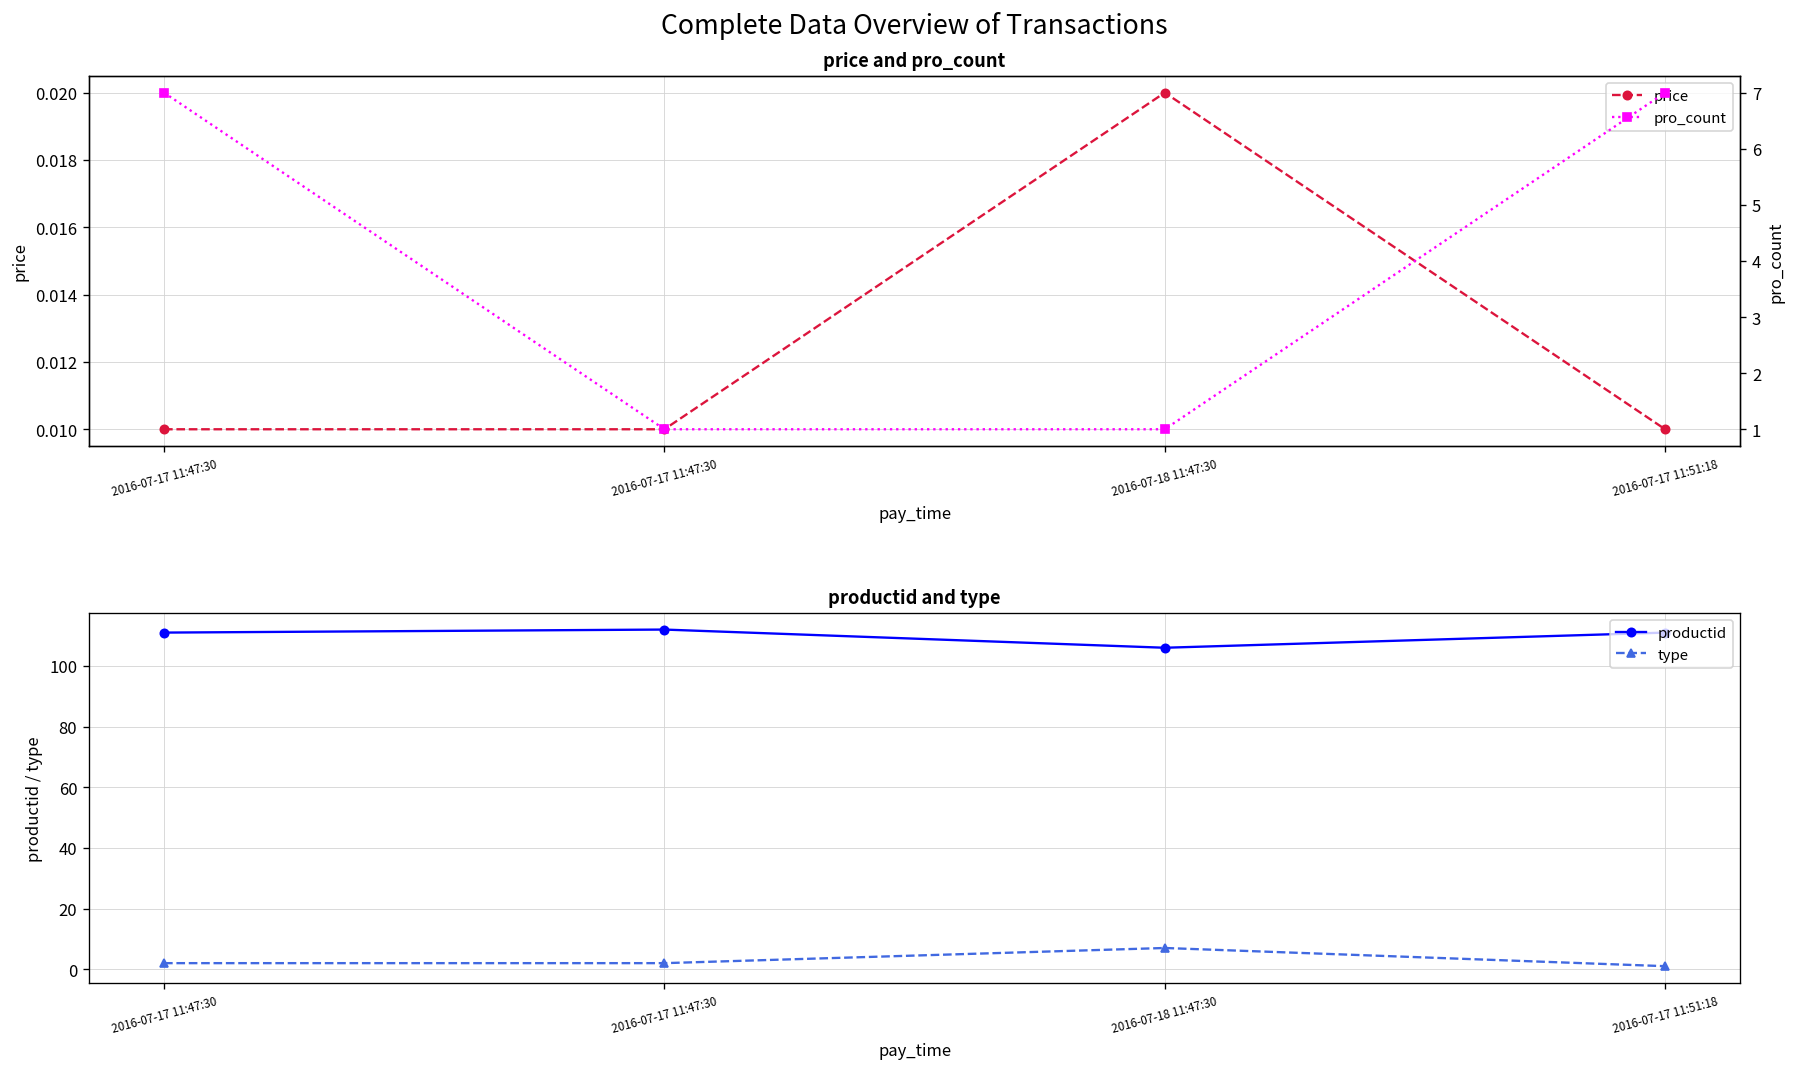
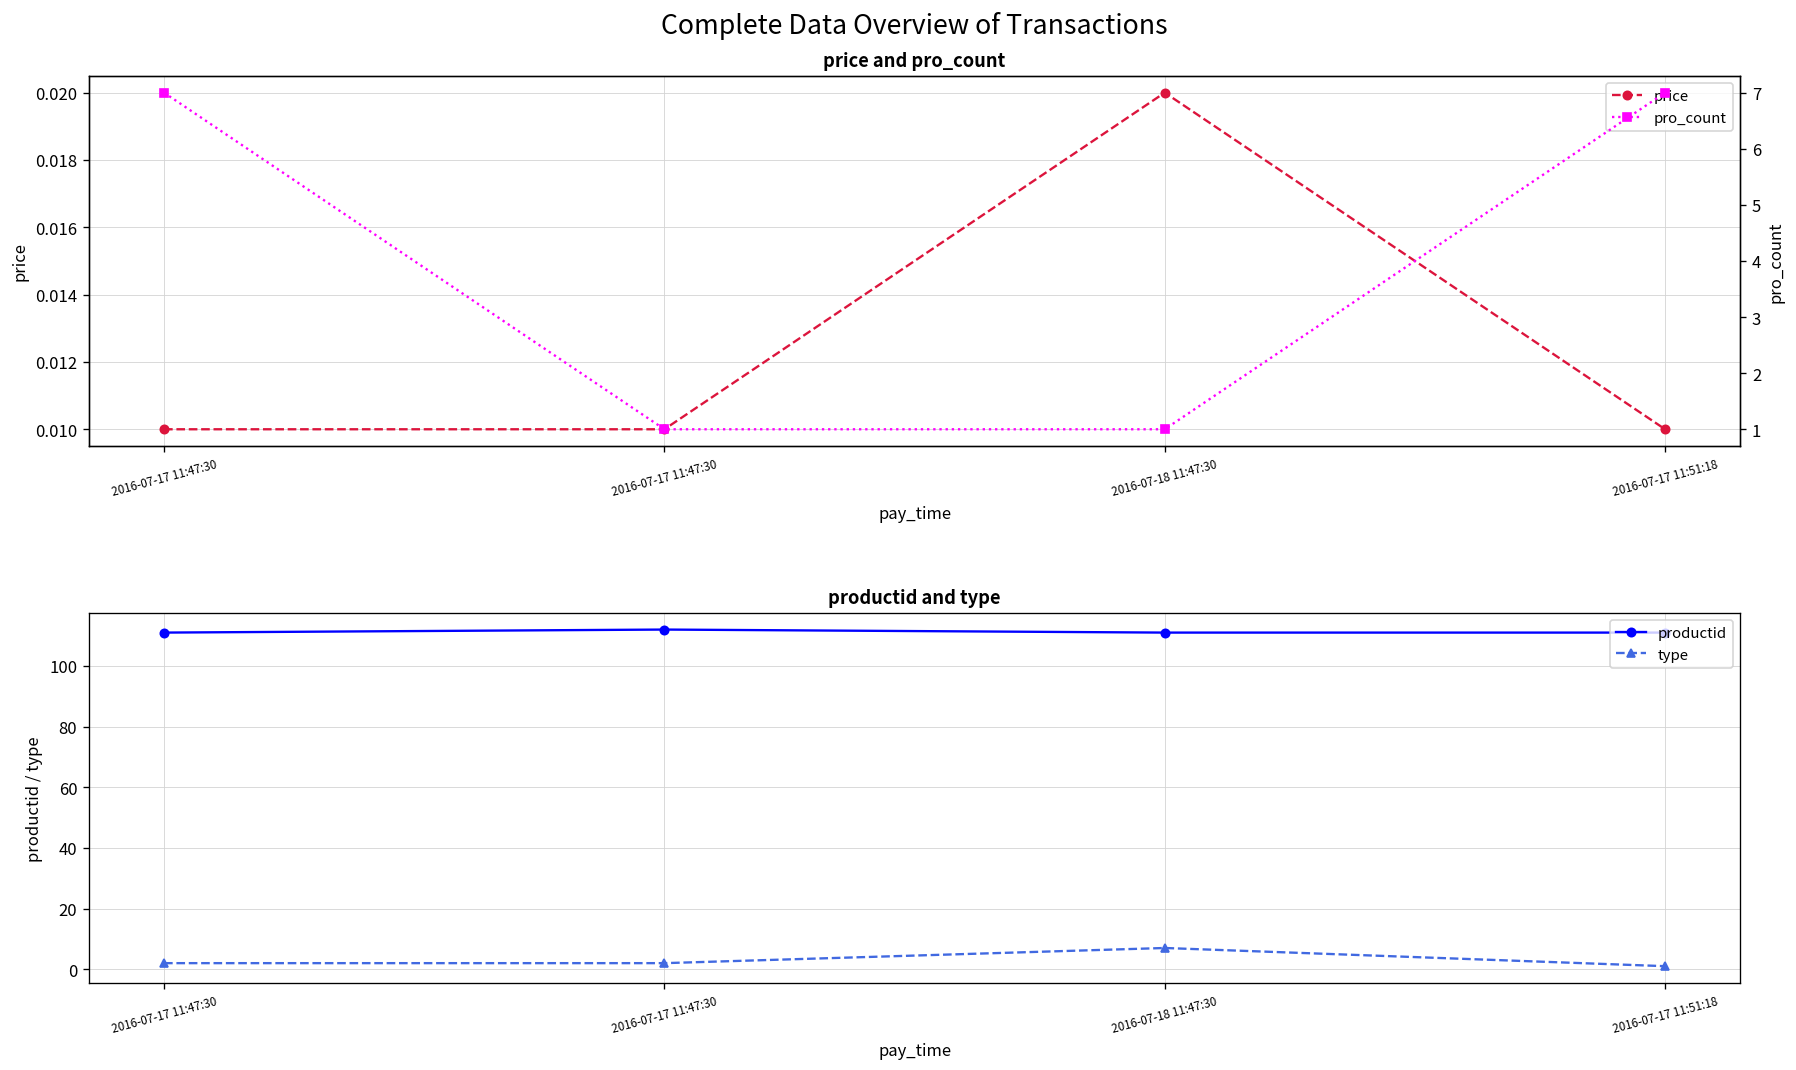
  {
    "productid and type": {
      "productid": {
-       "2016-07-18 11:47:30": 106
+       "2016-07-18 11:47:30": 111
      },
      "type": {
        "2016-07-18 11:47:30": 7,
        "2016-07-17 11:51:18": 1
      }
    }
  }
